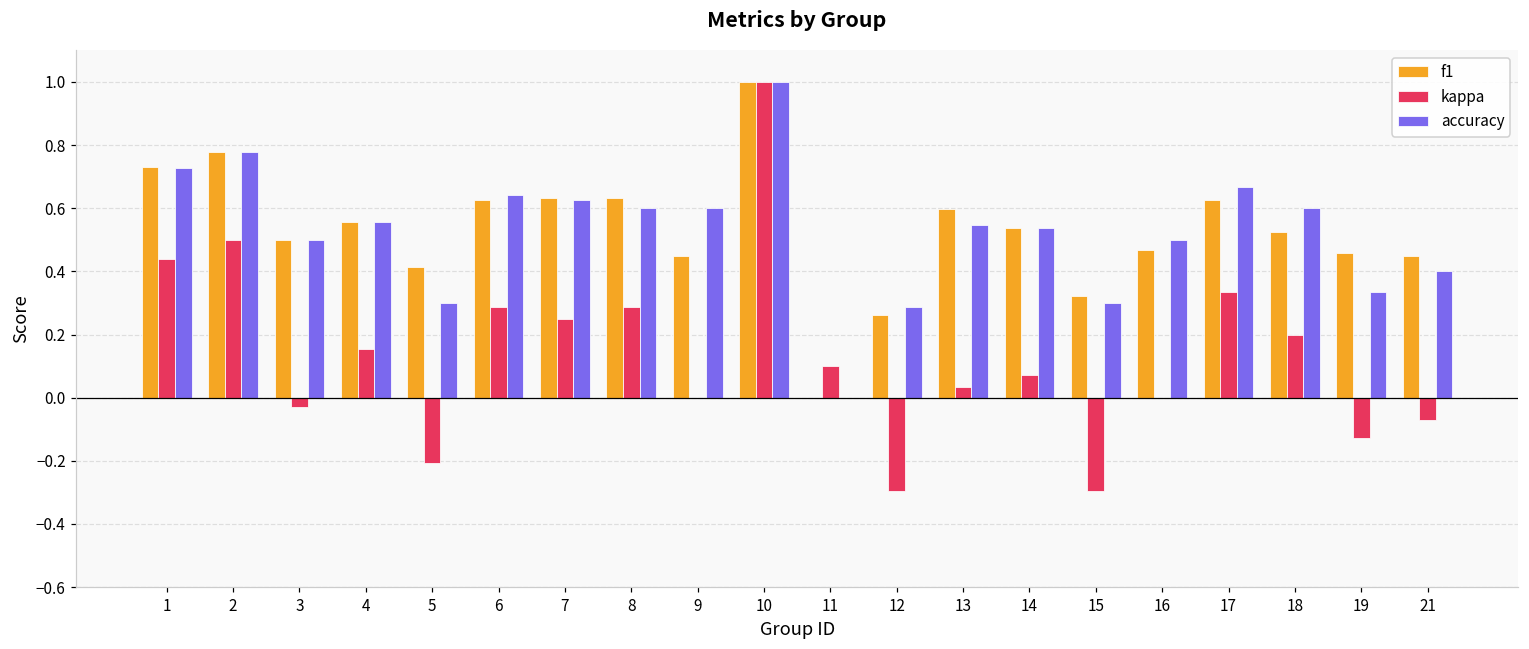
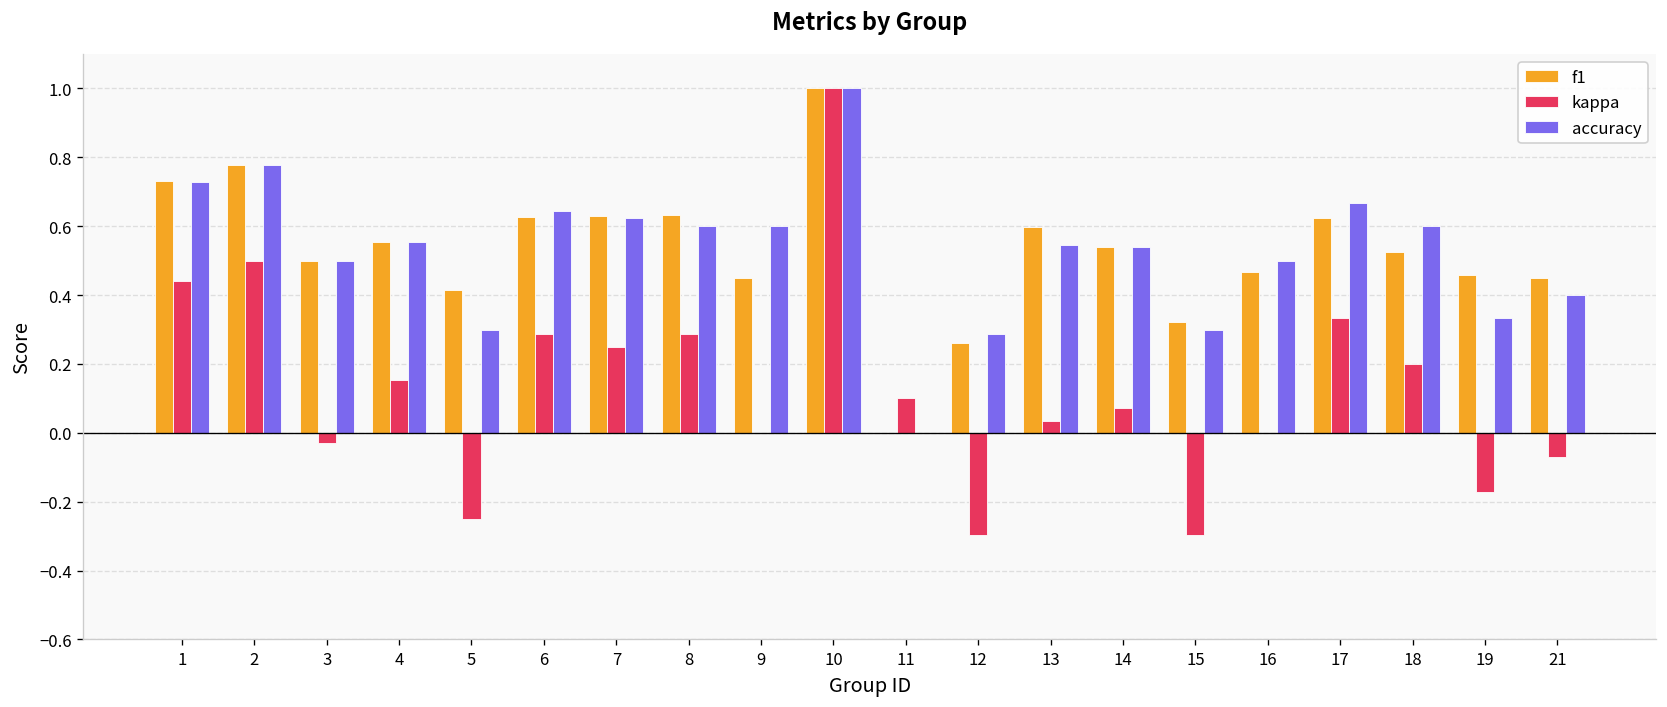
  {
    "f1": {
      "1": 0.73,
      "2": 0.78,
      "3": 0.50,
      "4": 0.56,
      "5": 0.42,
      "6": 0.63,
      "7": 0.63,
      "8": 0.63,
      "9": 0.45,
      "10": 1.00,
      "11": 0.00,
      "12": 0.26,
      "13": 0.60,
      "14": 0.54,
      "15": 0.32,
      "16": 0.47,
      "17": 0.63,
      "18": 0.52,
      "19": 0.46,
      "21": 0.45
    },
    "kappa": {
      "1": 0.44,
      "2": 0.50,
      "3": -0.03,
      "4": 0.15,
-     "5": -0.21,
+     "5": -0.25,
      "6": 0.29,
      "7": 0.25,
      "8": 0.29,
      "9": 0.00,
      "10": 1.00,
      "11": 0.10,
      "12": -0.30,
      "13": 0.04,
      "14": 0.07,
      "15": -0.30,
      "16": 0.00,
      "17": 0.33,
      "18": 0.20,
-     "19": -0.13,
+     "19": -0.17,
      "21": -0.07
    },
    "accuracy": {
      "1": 0.73,
      "2": 0.78,
      "3": 0.50,
      "4": 0.56,
      "5": 0.30,
      "6": 0.64,
      "7": 0.63,
      "8": 0.60,
      "9": 0.60,
      "10": 1.00,
      "11": 0.00,
      "12": 0.29,
      "13": 0.55,
      "14": 0.54,
      "15": 0.30,
      "16": 0.50,
      "17": 0.67,
      "18": 0.60,
      "19": 0.33,
      "21": 0.40
    }
  }
